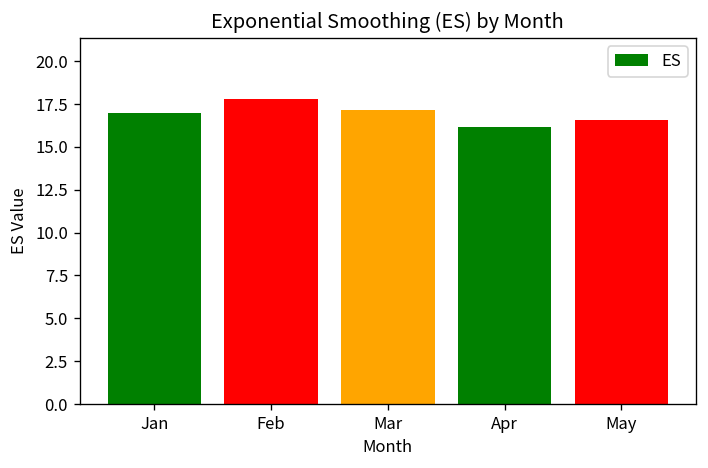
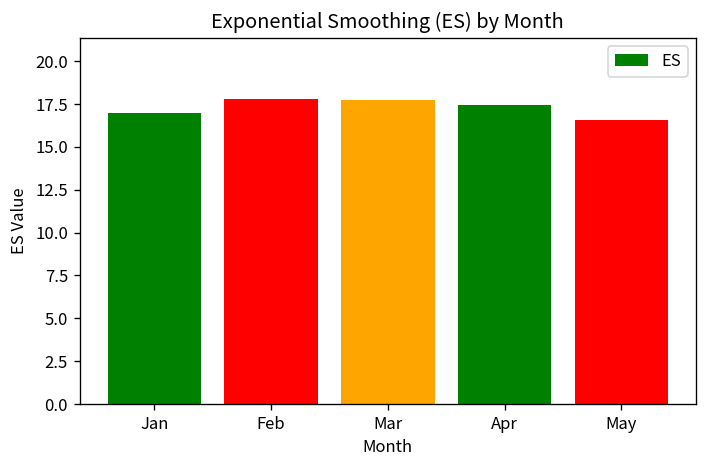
  {
    "Jan": 17.0,
    "Feb": 17.8,
-   "Mar": 17.2,
-   "Apr": 16.2,
+   "Mar": 17.7,
+   "Apr": 17.4,
    "May": 16.5
  }
